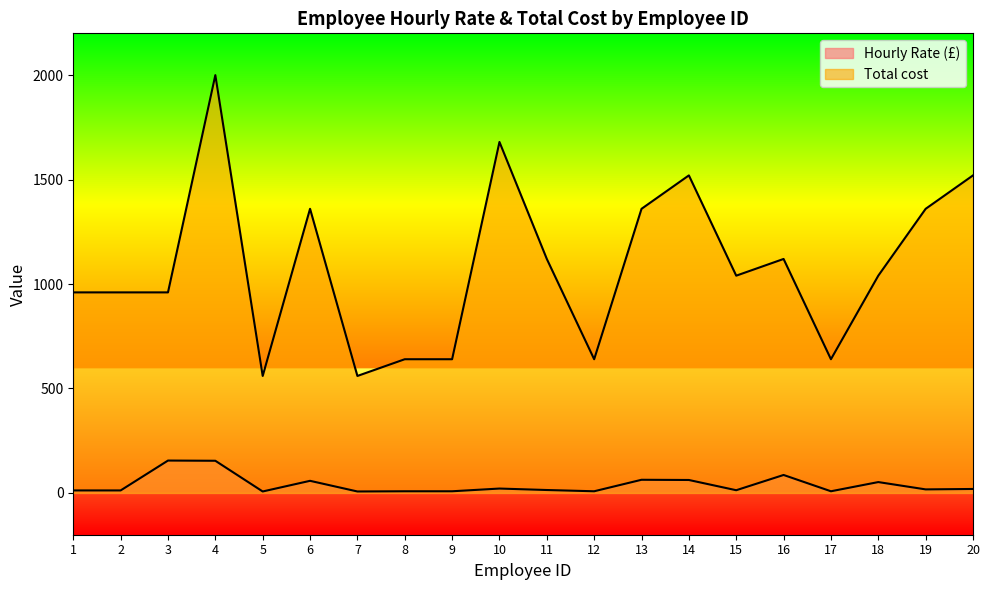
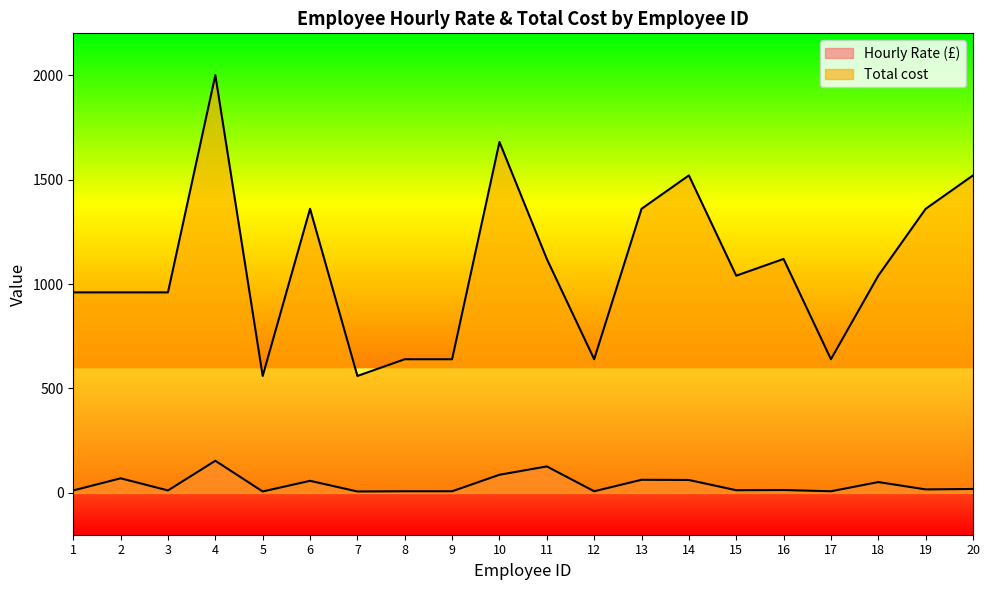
  {
    "Hourly Rate (£)": {
      "1": 10,
-     "2": 10,
-     "3": 160,
+     "2": 70,
+     "3": 10,
      "4": 150,
      "5": 10,
      "6": 60,
      "7": 10,
      "8": 10,
      "9": 10,
-     "10": 20,
-     "11": 10,
+     "10": 90,
+     "11": 130,
      "12": 10,
      "13": 60,
      "14": 60,
      "15": 10,
-     "16": 90,
+     "16": 10,
      "17": 10,
      "18": 50,
      "19": 20,
      "20": 20
    },
    "Total cost": {
      "1": 960,
      "2": 960,
      "3": 960,
      "4": 2000,
      "5": 560,
      "6": 1360,
      "7": 560,
      "8": 640,
      "9": 640,
      "10": 1680,
      "11": 1120,
      "12": 640,
      "13": 1360,
      "14": 1520,
      "15": 1040,
      "16": 1120,
      "17": 640,
      "18": 1040,
      "19": 1360,
      "20": 1520
    }
  }
